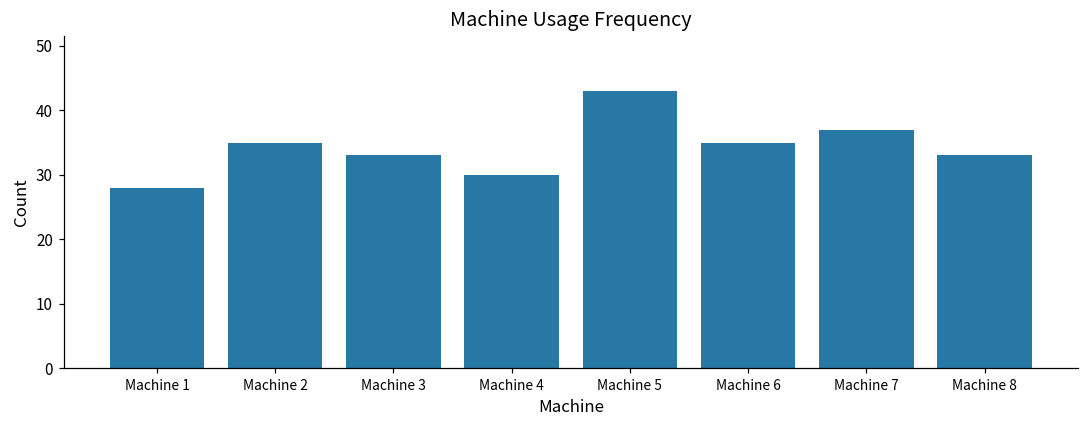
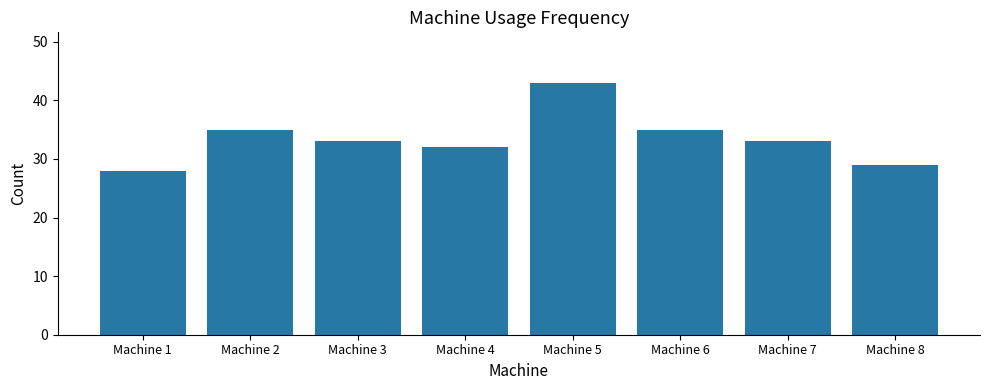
  {
    "Machine 1": 28,
    "Machine 2": 35,
    "Machine 3": 33,
-   "Machine 4": 30,
+   "Machine 4": 32,
    "Machine 5": 43,
    "Machine 6": 35,
-   "Machine 7": 37,
-   "Machine 8": 33
+   "Machine 7": 33,
+   "Machine 8": 29
  }
